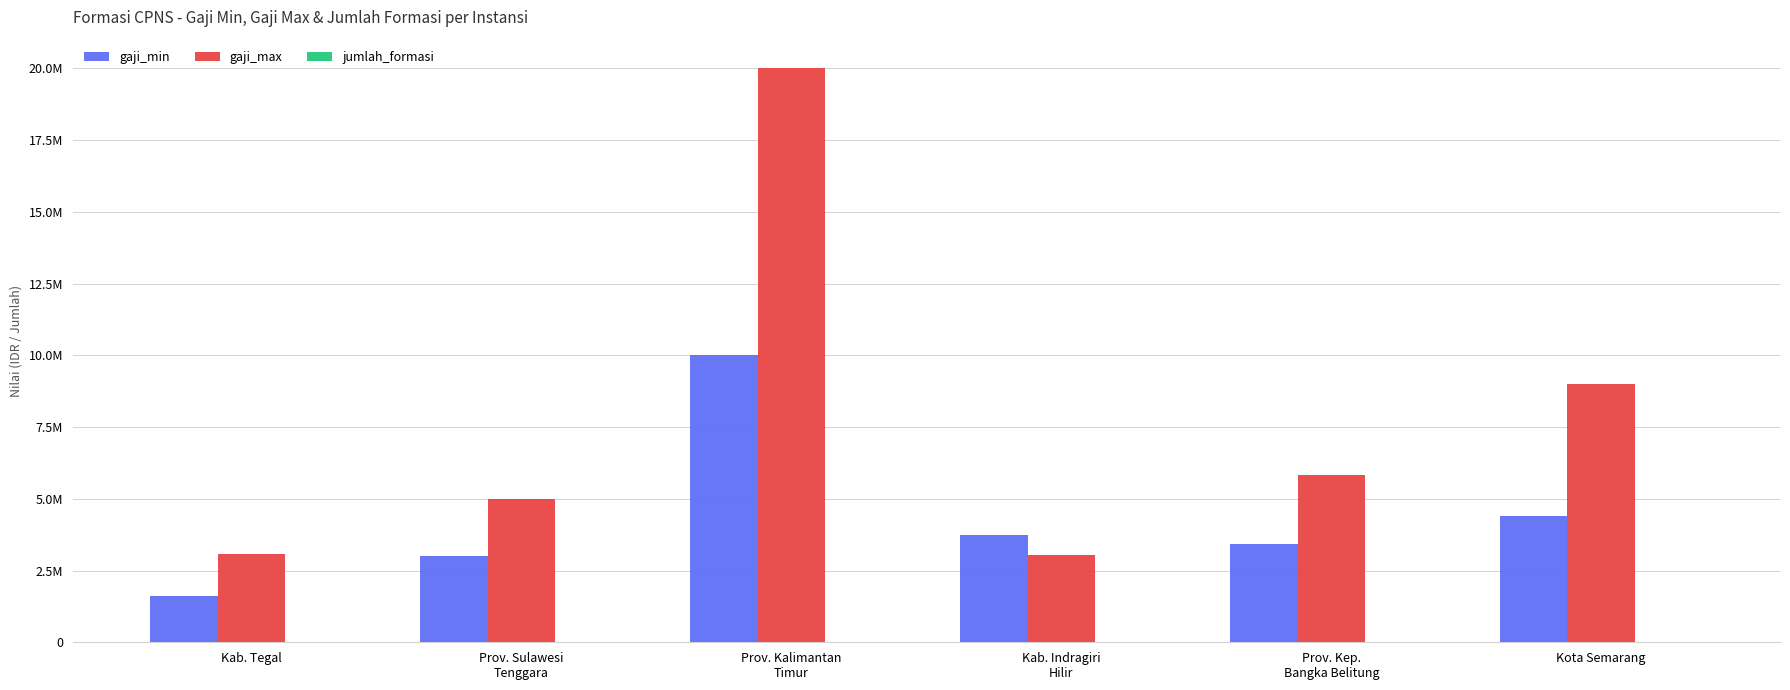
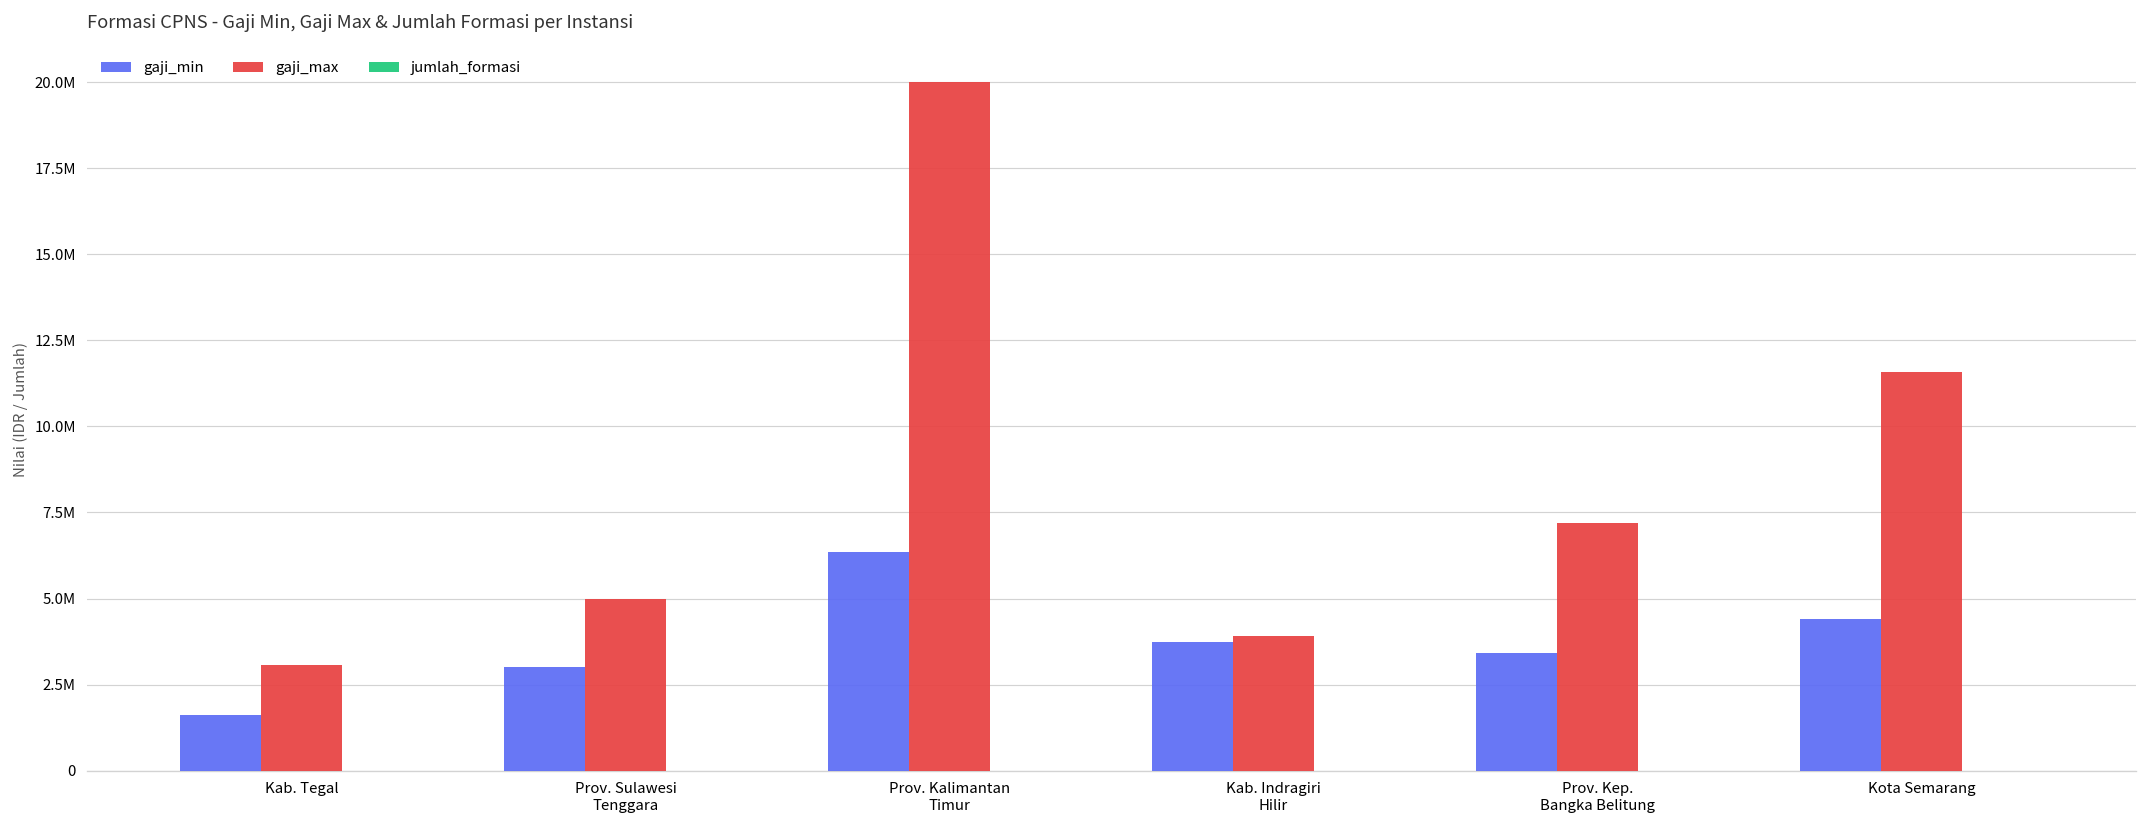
  {
    "gaji_min": {
      "Kab. Tegal": 1600000,
      "Prov. Sulawesi Tenggara": 3000000,
-     "Prov. Kalimantan Timur": 10000000,
+     "Prov. Kalimantan Timur": 6400000,
      "Kab. Indragiri Hilir": 3700000,
      "Prov. Kep. Bangka Belitung": 3400000,
      "Kota Semarang": 4400000
    },
    "gaji_max": {
      "Kab. Tegal": 3100000,
      "Prov. Sulawesi Tenggara": 5000000,
      "Prov. Kalimantan Timur": 20000000,
-     "Kab. Indragiri Hilir": 3000000,
-     "Prov. Kep. Bangka Belitung": 5800000,
-     "Kota Semarang": 9000000
+     "Kab. Indragiri Hilir": 3900000,
+     "Prov. Kep. Bangka Belitung": 7200000,
+     "Kota Semarang": 11600000
    }
  }
